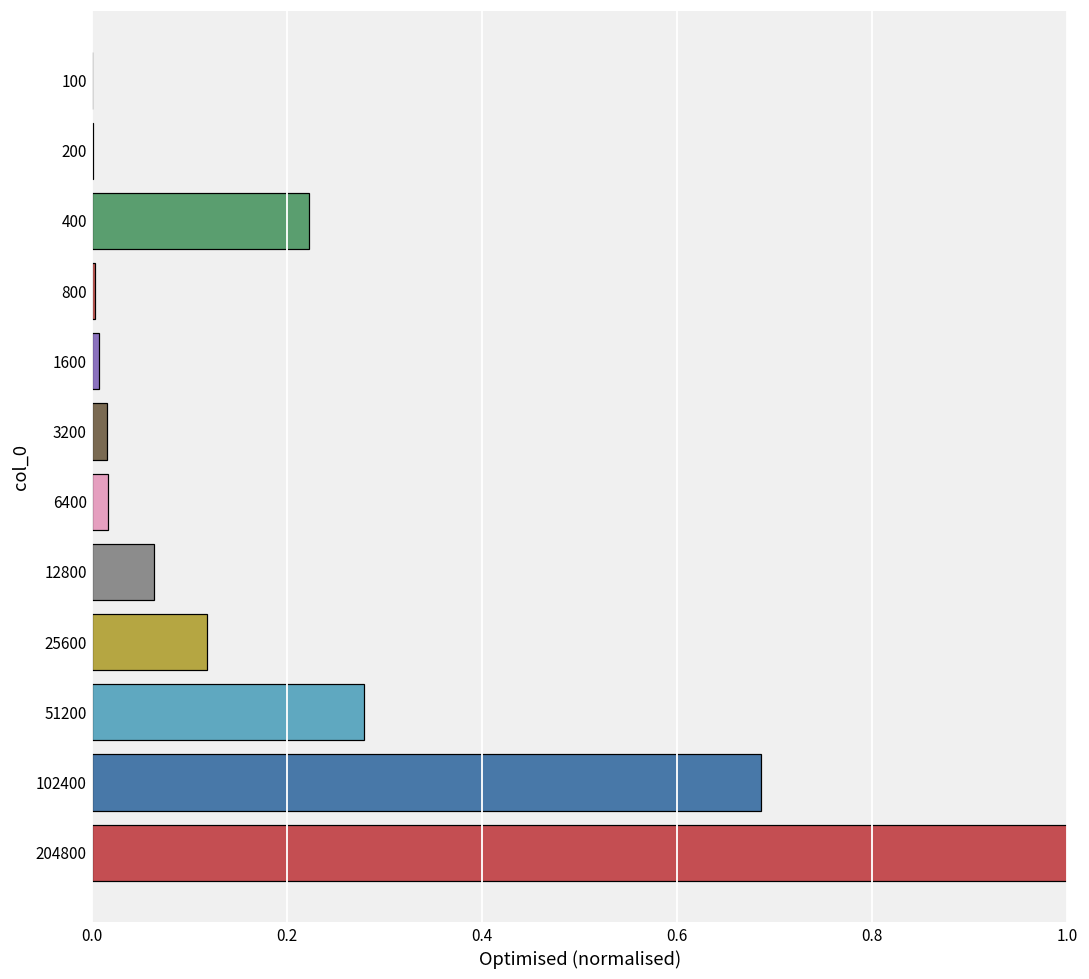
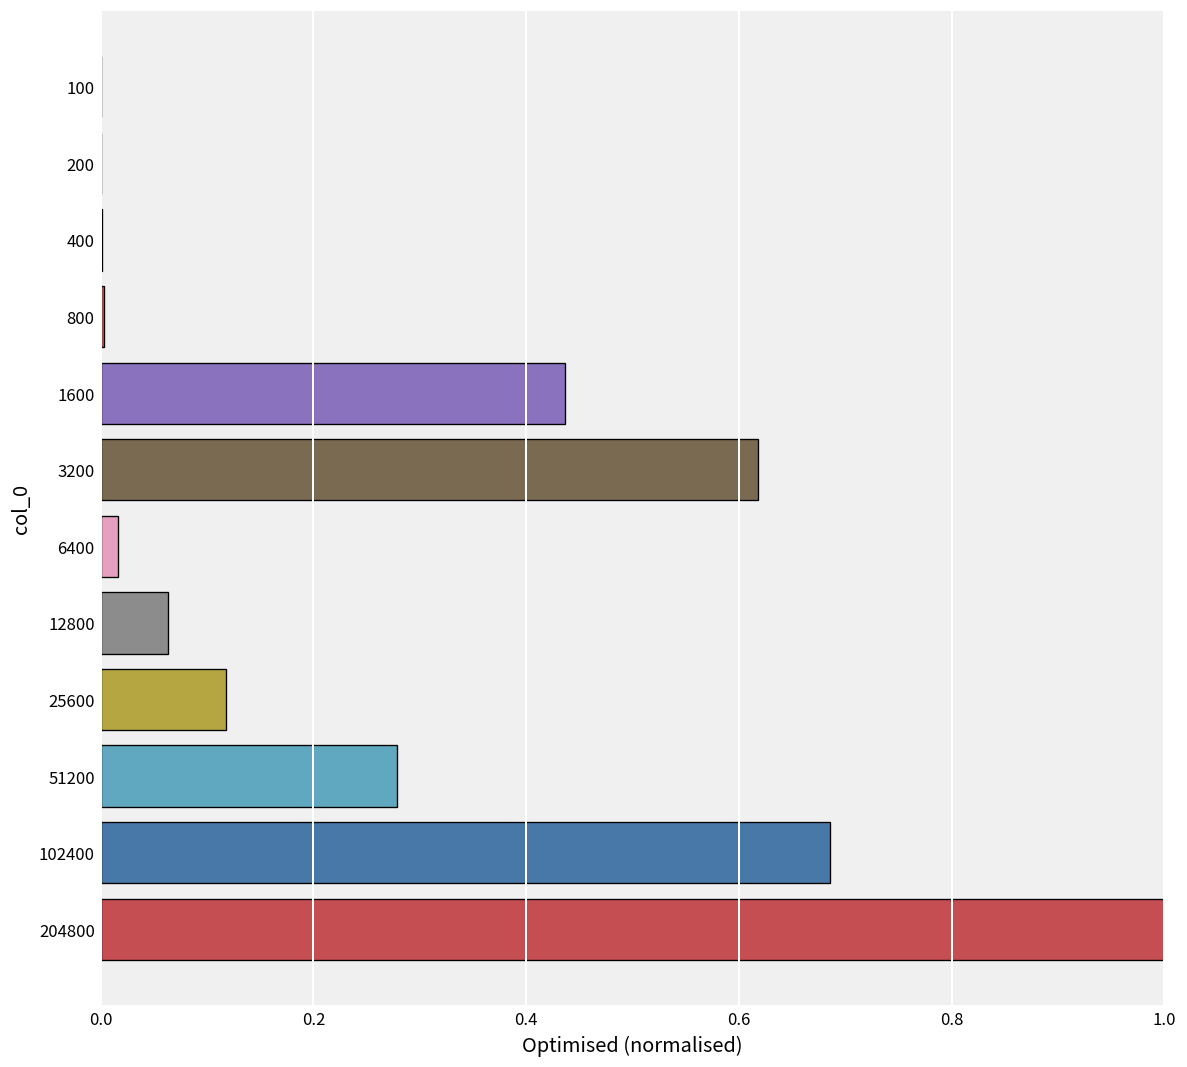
  {
    "100": 0.00,
-   "400": 0.22,
+   "400": 0.00,
    "800": 0.00,
-   "1600": 0.01,
-   "3200": 0.01,
+   "1600": 0.44,
+   "3200": 0.62,
    "6400": 0.02,
    "12800": 0.06,
    "25600": 0.12,
    "51200": 0.28,
    "102400": 0.69,
    "204800": 1.00
  }
